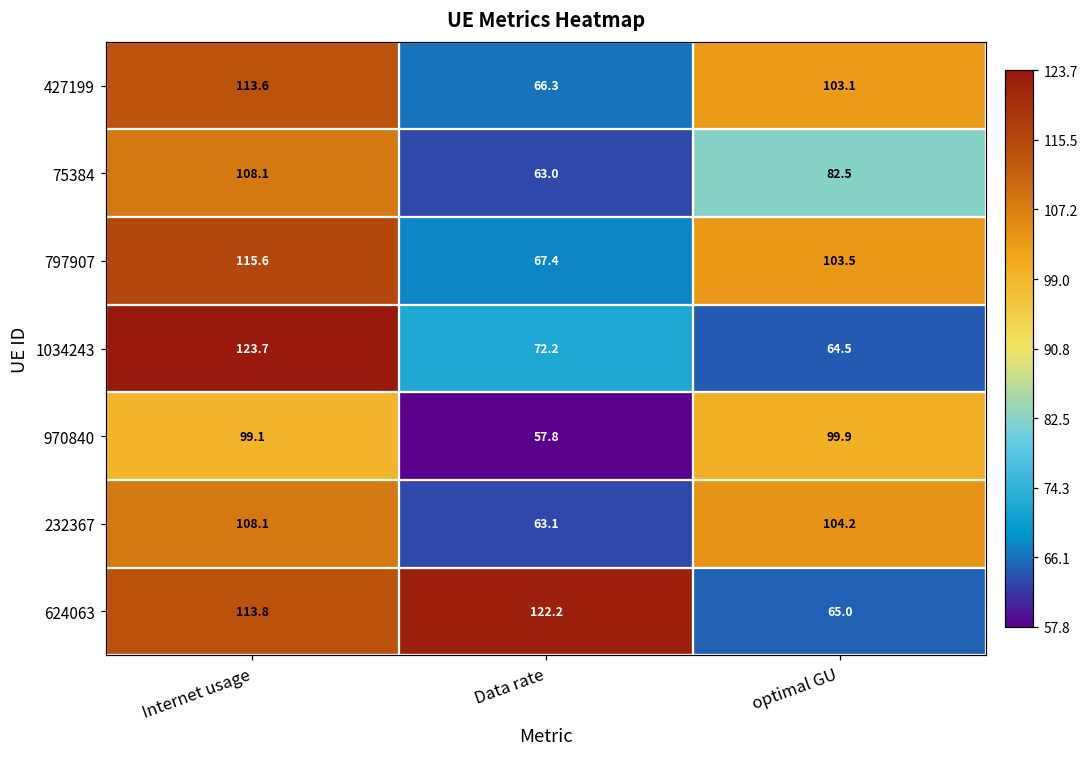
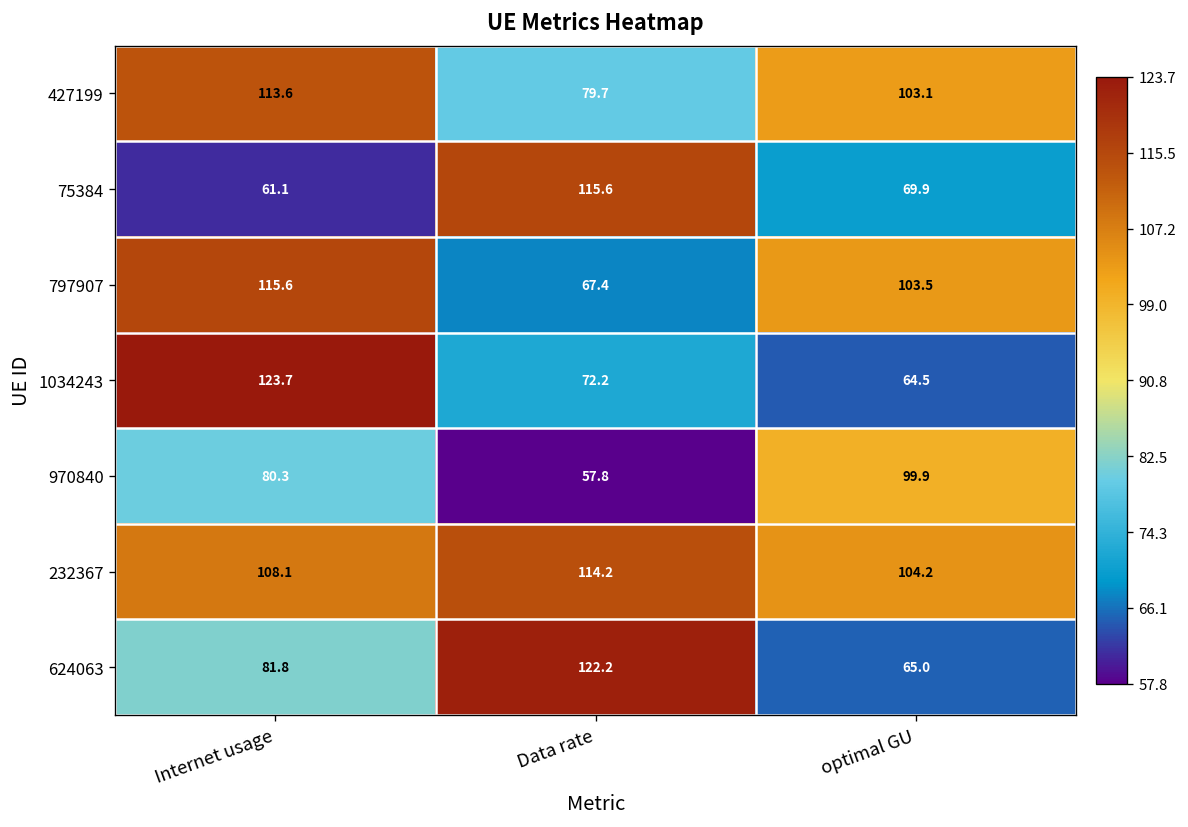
  {
    "427199": {
      "Internet usage": 113.6,
-     "Data rate": 66.3,
+     "Data rate": 79.7,
      "optimal GU": 103.1
    },
    "75384": {
-     "Internet usage": 108.1,
-     "Data rate": 63.0,
-     "optimal GU": 82.5
+     "Internet usage": 61.1,
+     "Data rate": 115.6,
+     "optimal GU": 69.9
    },
    "797907": {
      "Internet usage": 115.6,
      "Data rate": 67.4,
      "optimal GU": 103.5
    },
    "1034243": {
      "Internet usage": 123.7,
      "Data rate": 72.2,
      "optimal GU": 64.5
    },
    "970840": {
-     "Internet usage": 99.1,
+     "Internet usage": 80.3,
      "Data rate": 57.8,
      "optimal GU": 99.9
    },
    "232367": {
      "Internet usage": 108.1,
-     "Data rate": 63.1,
+     "Data rate": 114.2,
      "optimal GU": 104.2
    },
    "624063": {
-     "Internet usage": 113.8,
+     "Internet usage": 81.8,
      "Data rate": 122.2,
      "optimal GU": 65.0
    }
  }
